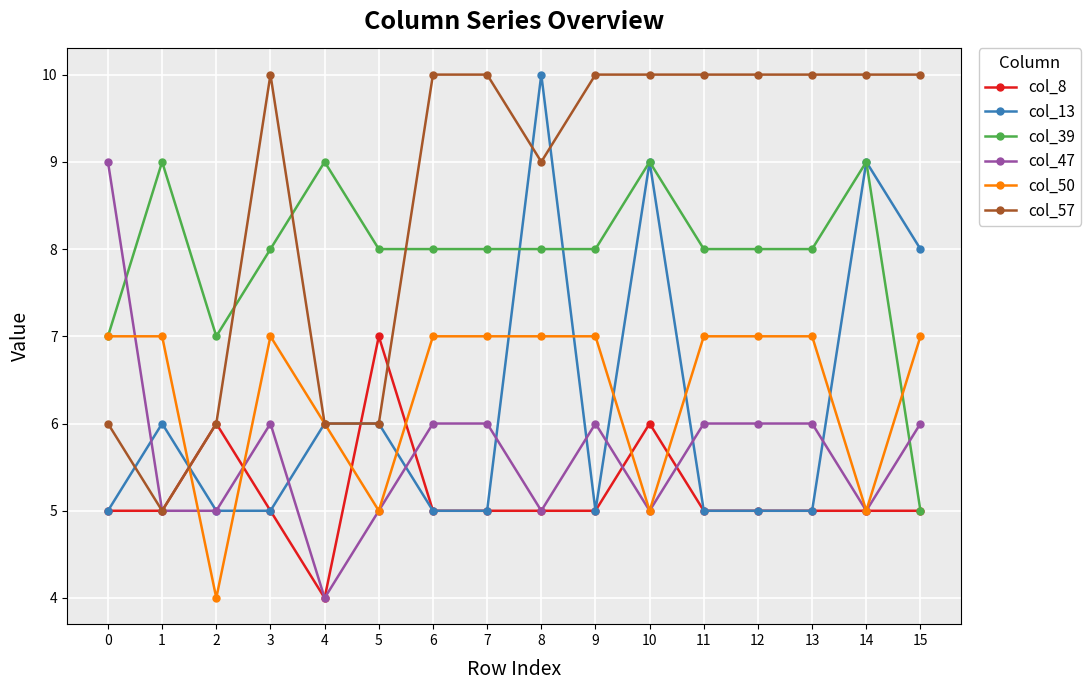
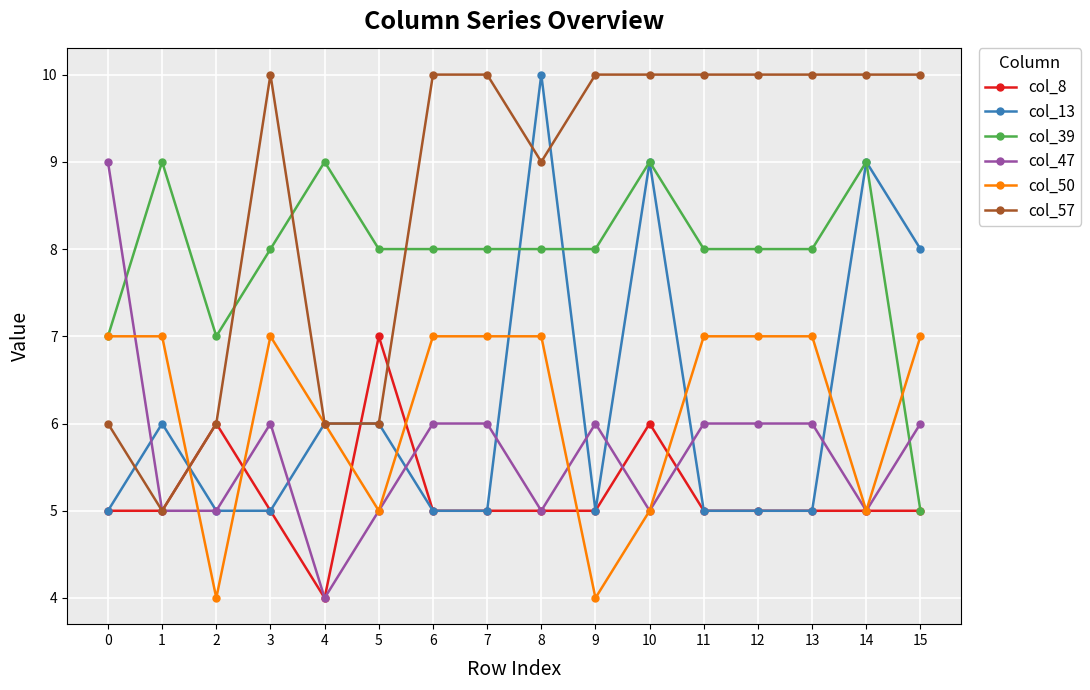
  {
    "col_8": {
      "5": 7,
      "10": 6
    },
    "col_13": {
      "1": 6,
      "8": 10,
      "15": 8
    },
    "col_39": {
      "1": 9,
      "2": 7,
      "3": 8,
      "4": 9,
      "5": 8,
      "6": 8,
      "7": 8,
      "8": 8,
      "9": 8,
      "11": 8,
      "12": 8,
      "13": 8
    },
    "col_47": {
      "0": 9,
      "3": 6,
      "6": 6,
      "7": 6,
      "9": 6,
      "11": 6,
      "12": 6,
      "13": 6,
      "15": 6
    },
    "col_50": {
      "1": 7,
      "2": 4,
      "3": 7,
      "6": 7,
      "7": 7,
      "8": 7,
-     "9": 7,
+     "9": 4,
      "11": 7,
      "12": 7,
      "13": 7,
      "15": 7
    },
    "col_57": {
      "0": 6,
      "3": 10,
      "6": 10,
      "7": 10,
      "8": 9,
      "9": 10,
      "10": 10,
      "11": 10,
      "12": 10,
      "13": 10,
      "14": 10,
      "15": 10
    }
  }
